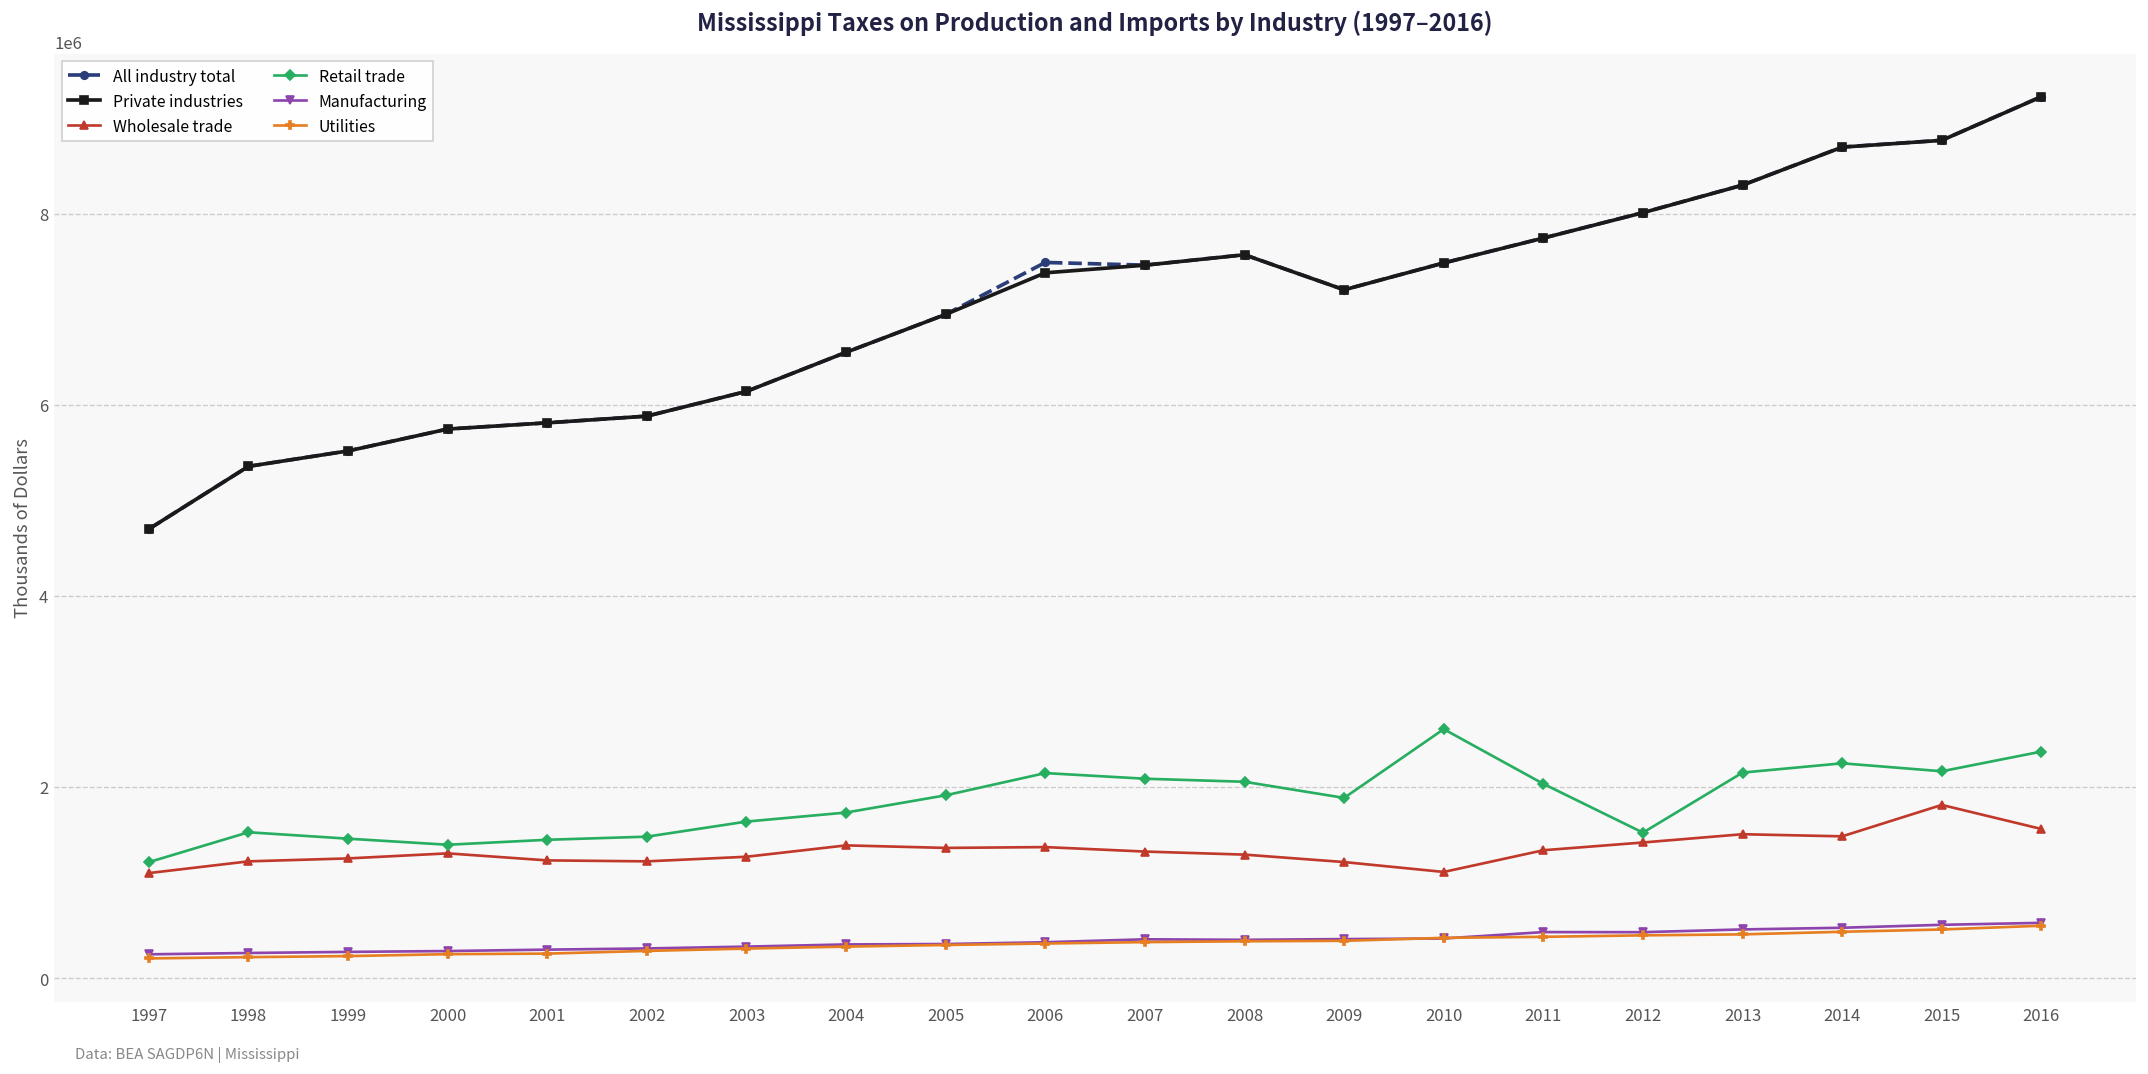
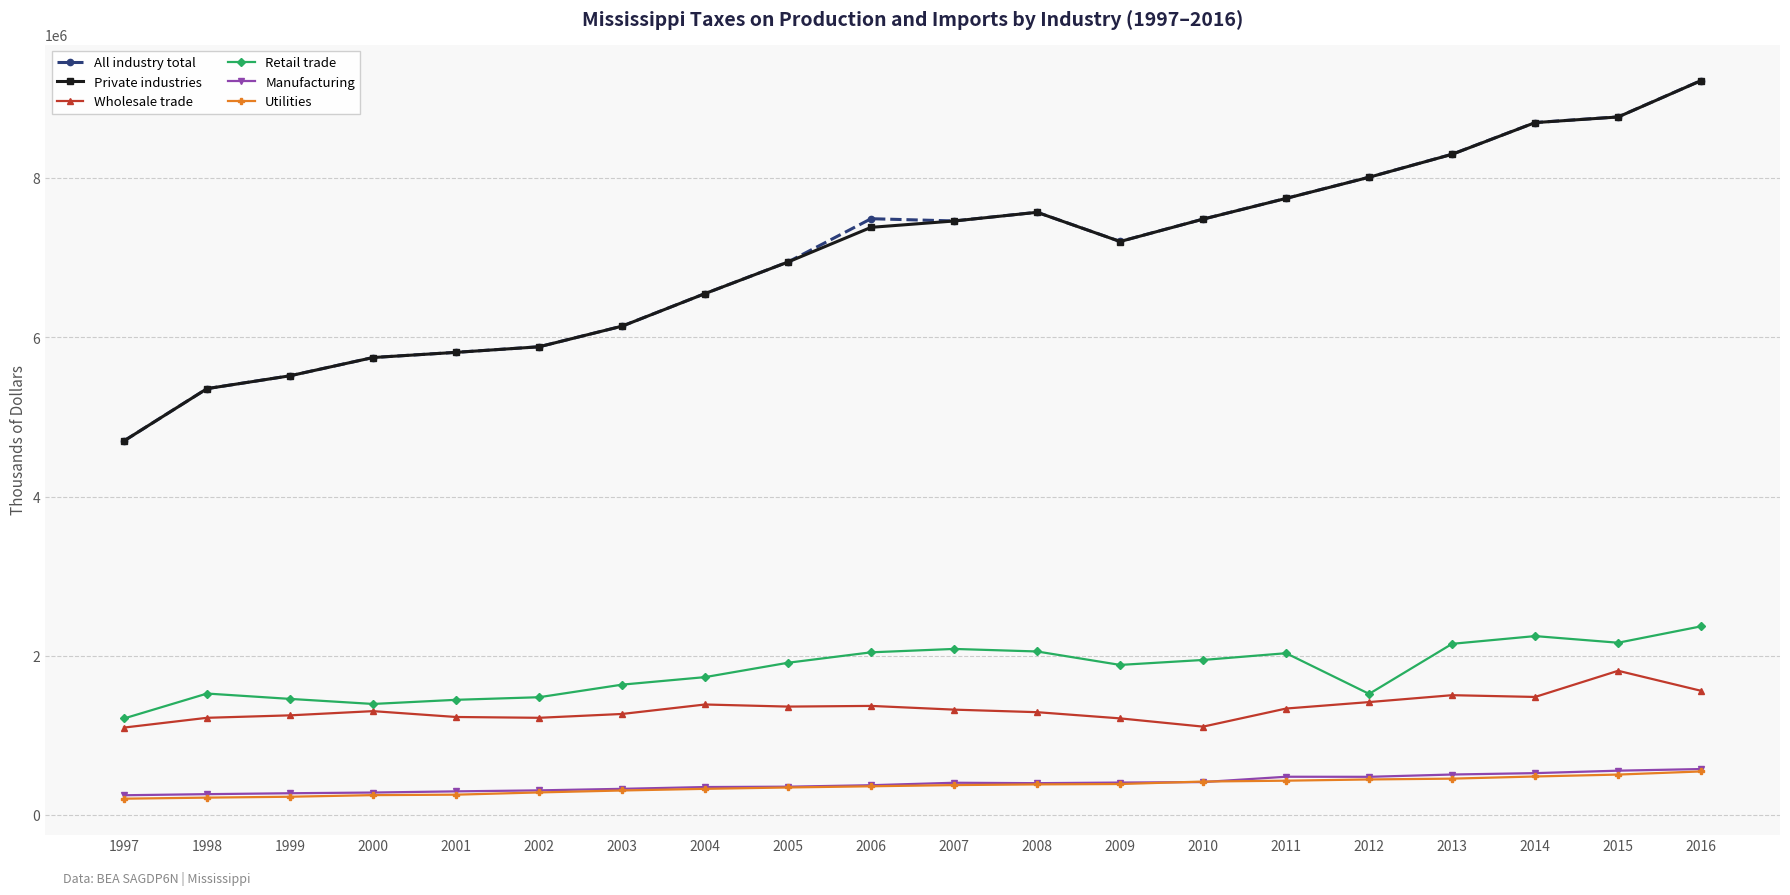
  {
    "All industry total": {
      "2006": 7500000
    },
    "Private industries": {
      "2006": 7400000
    },
    "Wholesale trade": {
      "1997": 1100000,
      "1998": 1200000,
      "1999": 1300000,
      "2000": 1300000,
      "2001": 1200000,
      "2002": 1200000,
      "2003": 1300000,
      "2004": 1400000,
      "2005": 1400000,
      "2006": 1400000,
      "2007": 1300000,
      "2008": 1300000,
      "2009": 1200000,
      "2010": 1100000,
      "2011": 1300000,
      "2012": 1400000,
      "2013": 1500000,
      "2014": 1500000,
      "2015": 1800000,
      "2016": 1600000
    },
    "Retail trade": {
      "1997": 1200000,
      "1998": 1500000,
      "1999": 1500000,
      "2000": 1400000,
      "2001": 1400000,
      "2002": 1500000,
      "2003": 1600000,
      "2004": 1700000,
      "2005": 1900000,
-     "2006": 2100000,
+     "2006": 2000000,
      "2007": 2100000,
      "2008": 2100000,
      "2009": 1900000,
-     "2010": 2600000,
+     "2010": 1900000,
      "2011": 2000000,
      "2012": 1500000,
      "2013": 2200000,
      "2014": 2200000,
      "2015": 2200000,
      "2016": 2400000
    },
    "Manufacturing": {
      "1997": 200000,
      "1998": 300000,
      "1999": 300000,
      "2000": 300000,
      "2001": 300000,
      "2011": 500000,
      "2012": 500000,
      "2013": 500000,
      "2014": 500000,
      "2015": 600000
    },
    "Utilities": {
      "1997": 200000,
      "1998": 200000,
      "1999": 200000,
      "2000": 300000,
      "2001": 300000,
      "2011": 400000,
      "2012": 400000,
      "2013": 500000,
      "2014": 500000,
      "2015": 500000
    }
  }
